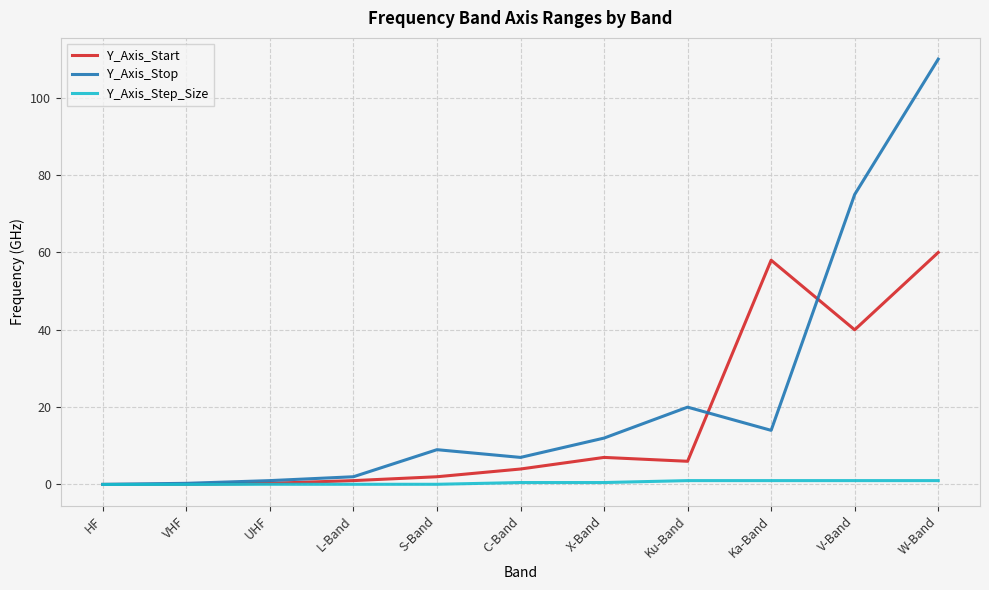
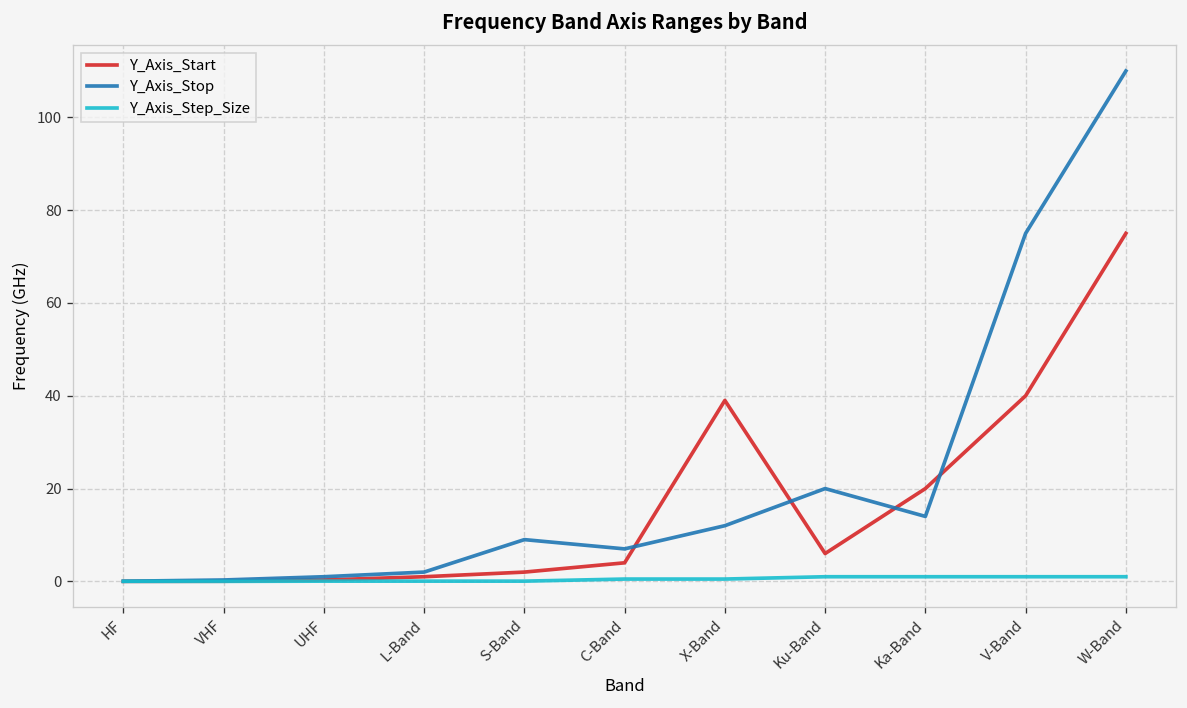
  {
    "Y_Axis_Start": {
      "L-Band": 1,
      "S-Band": 2,
      "C-Band": 4,
-     "X-Band": 7,
+     "X-Band": 39,
      "Ku-Band": 6,
-     "Ka-Band": 58,
+     "Ka-Band": 20,
      "V-Band": 40,
-     "W-Band": 60
+     "W-Band": 75
    },
    "Y_Axis_Stop": {
      "UHF": 1,
      "L-Band": 2,
      "S-Band": 9,
      "C-Band": 7,
      "X-Band": 12,
      "Ku-Band": 20,
      "Ka-Band": 14,
      "V-Band": 75,
      "W-Band": 110
    },
    "Y_Axis_Step_Size": {
      "L-Band": 0,
      "S-Band": 0,
      "C-Band": 1,
      "X-Band": 1,
      "Ku-Band": 1,
      "Ka-Band": 1,
      "V-Band": 1,
      "W-Band": 1
    }
  }
